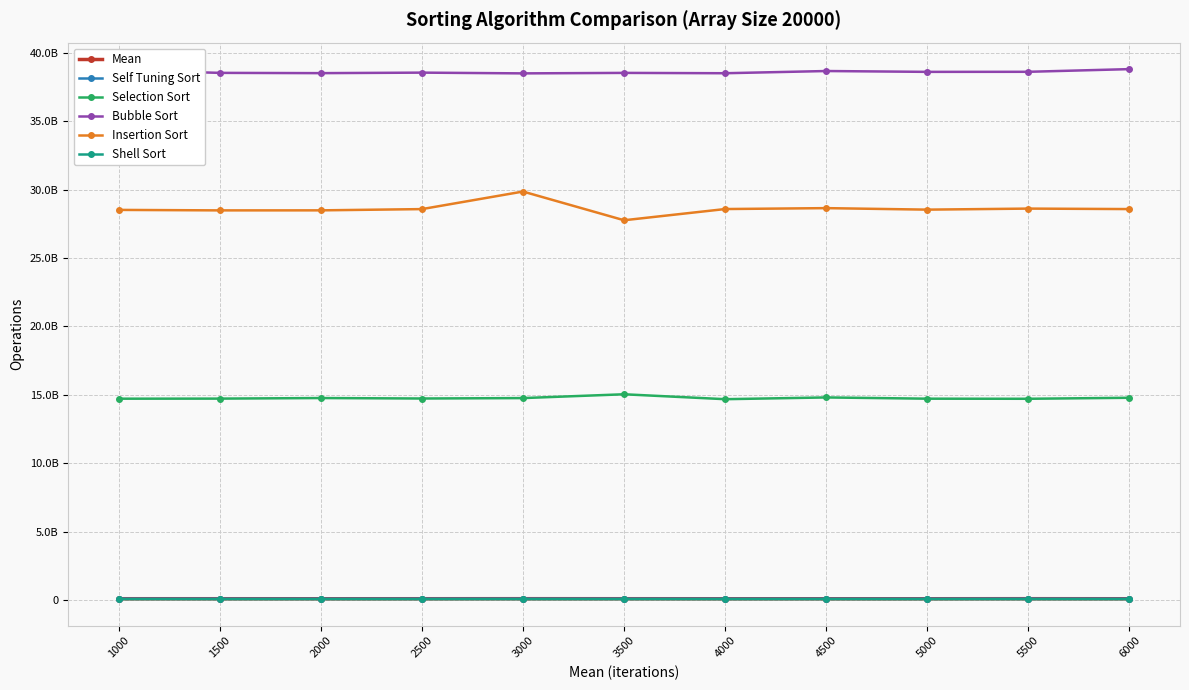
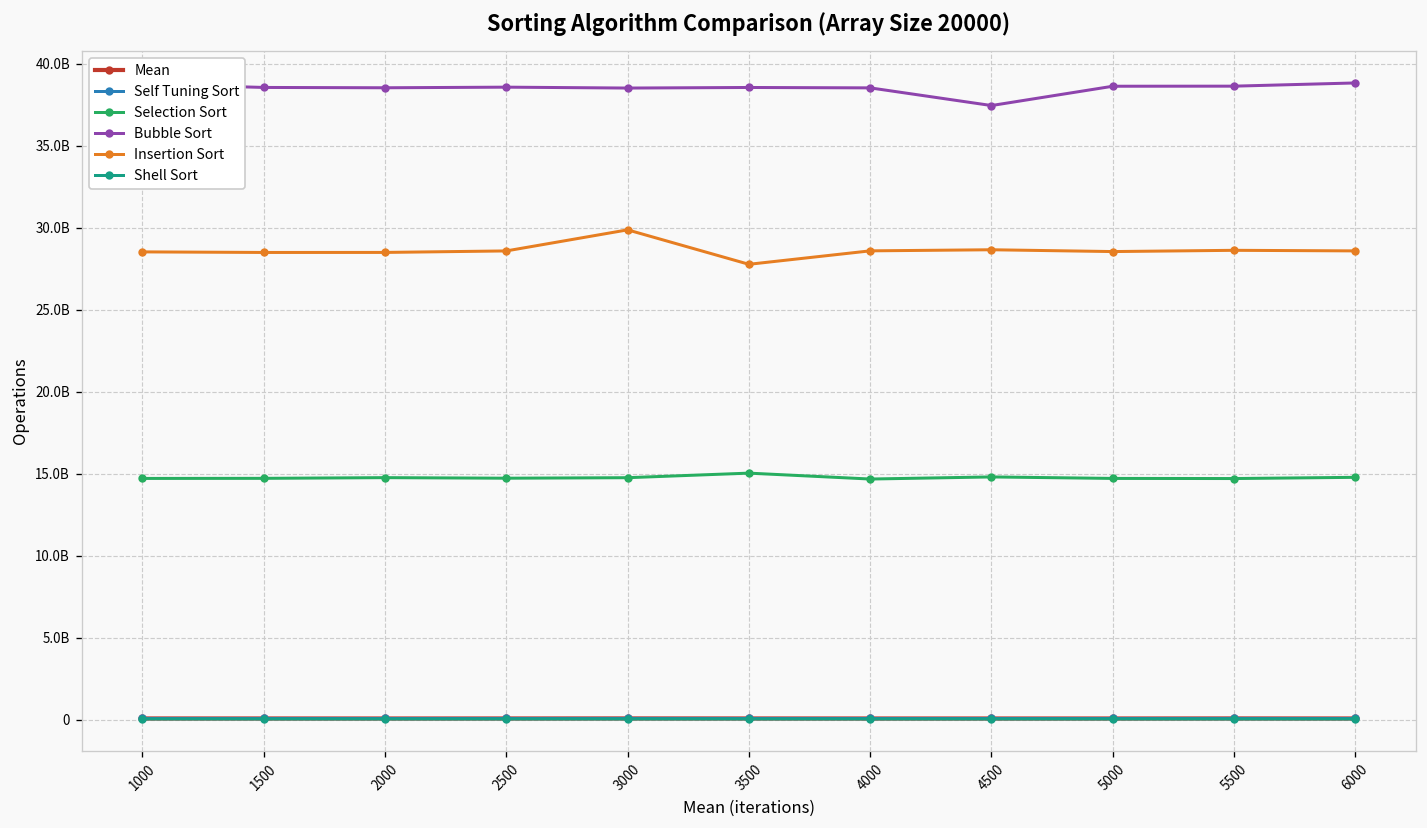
  {
    "Bubble Sort": {
      "1500": 38600000000,
      "2000": 38500000000,
      "2500": 38600000000,
      "3000": 38500000000,
      "3500": 38500000000,
      "4000": 38500000000,
-     "4500": 38700000000,
+     "4500": 37400000000,
      "5000": 38600000000,
      "5500": 38600000000,
      "6000": 38800000000
    },
    "Insertion Sort": {
      "1000": 28500000000,
      "1500": 28500000000,
      "2000": 28500000000,
      "2500": 28600000000,
      "3000": 29900000000,
      "3500": 27800000000,
      "4000": 28600000000,
      "4500": 28700000000,
      "5000": 28500000000,
      "5500": 28600000000,
      "6000": 28600000000
    }
  }
